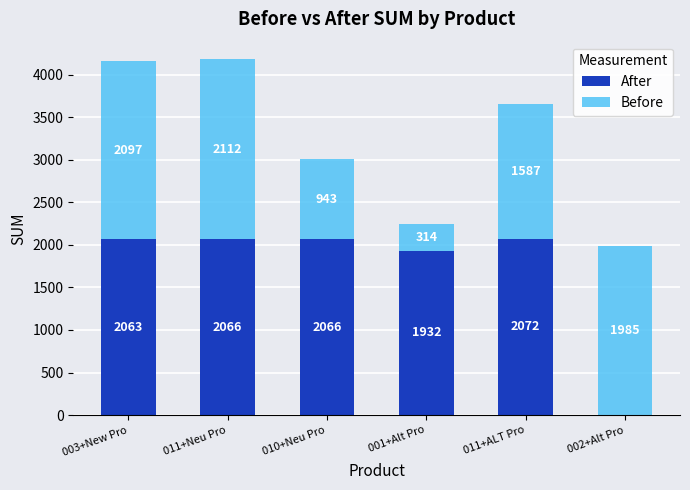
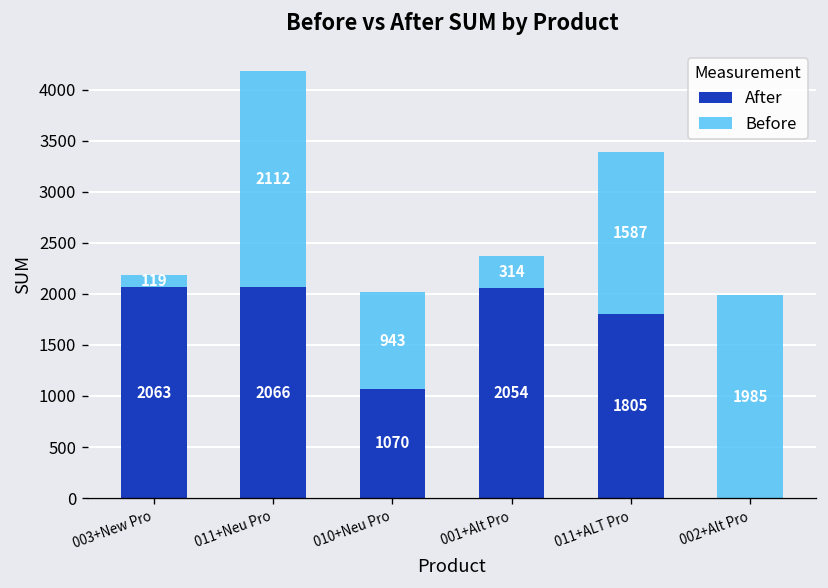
  {
    "After": {
      "003+New Pro": 2063,
      "011+Neu Pro": 2066,
-     "010+Neu Pro": 2066,
-     "001+Alt Pro": 1932,
-     "011+ALT Pro": 2072
+     "010+Neu Pro": 1070,
+     "001+Alt Pro": 2054,
+     "011+ALT Pro": 1805
    },
    "Before": {
-     "003+New Pro": 2097,
+     "003+New Pro": 119,
      "011+Neu Pro": 2112,
      "010+Neu Pro": 943,
      "001+Alt Pro": 314,
      "011+ALT Pro": 1587,
      "002+Alt Pro": 1985
    }
  }
